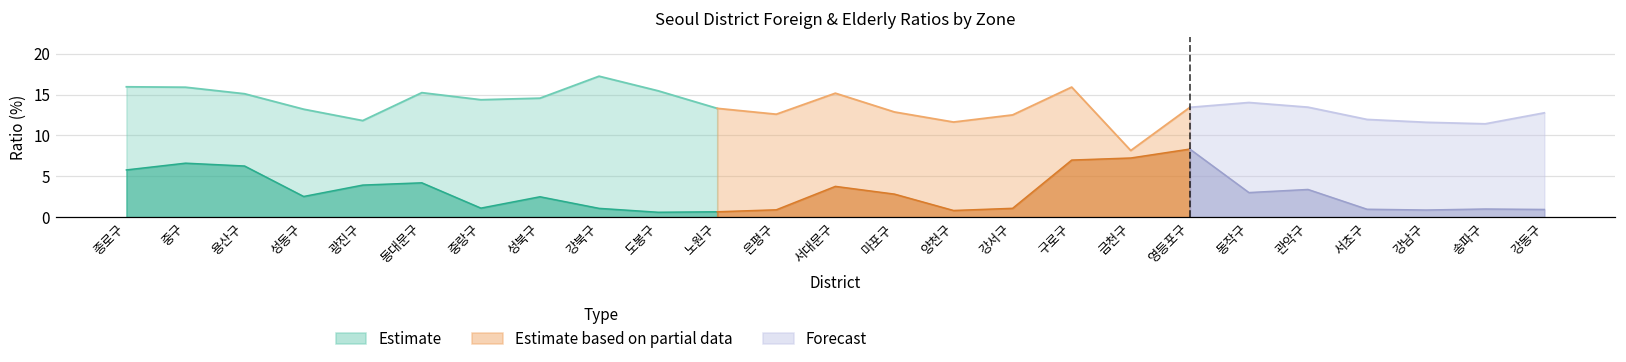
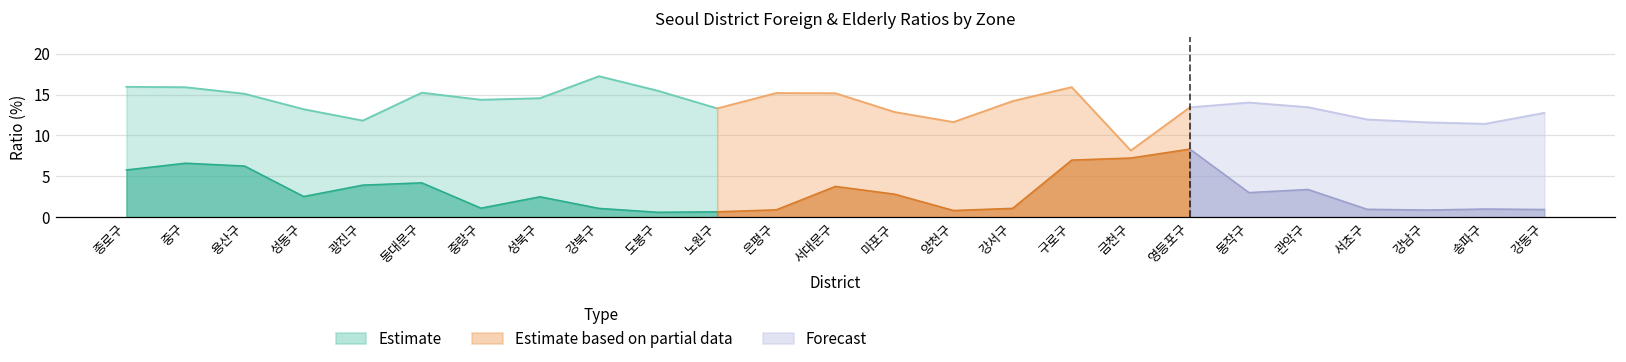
  {
    "Estimate based on partial data": {
-     "은평구": 13,
+     "은평구": 15,
      "서대문구": 15,
      "마포구": 13,
      "양천구": 12,
-     "강서구": 13,
+     "강서구": 14,
      "구로구": 16,
      "금천구": 8
    }
  }
